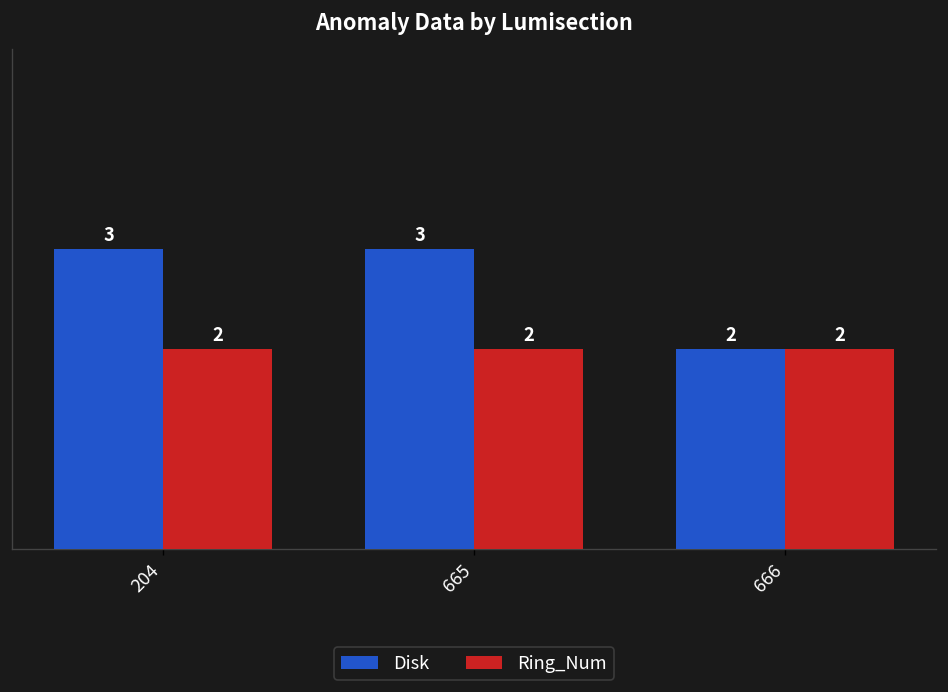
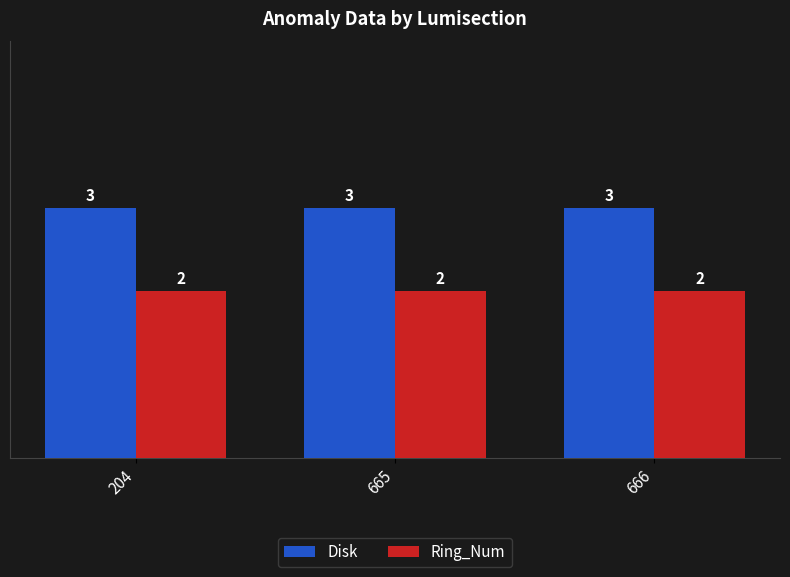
  {
    "Disk": {
      "204": 3,
      "665": 3,
-     "666": 2
+     "666": 3
    },
    "Ring_Num": {
      "204": 2,
      "665": 2,
      "666": 2
    }
  }
